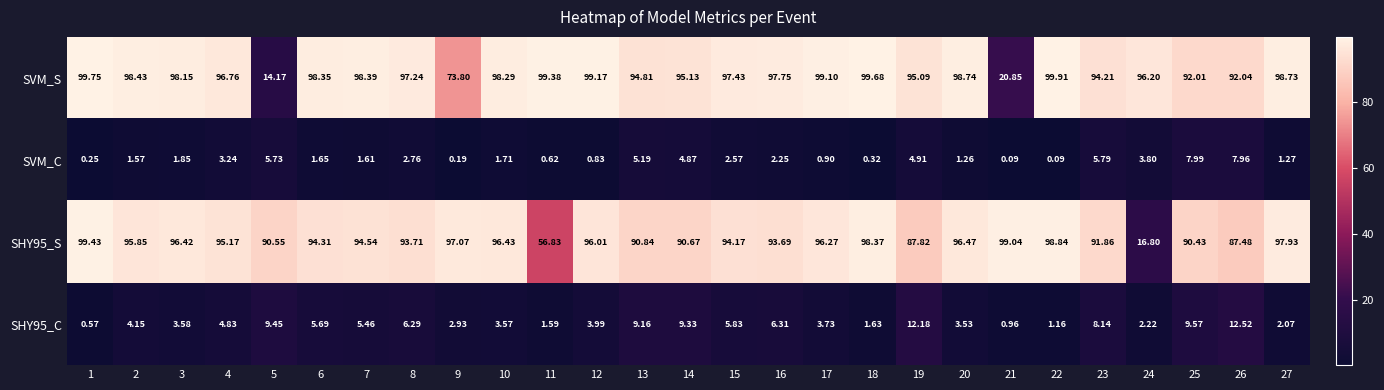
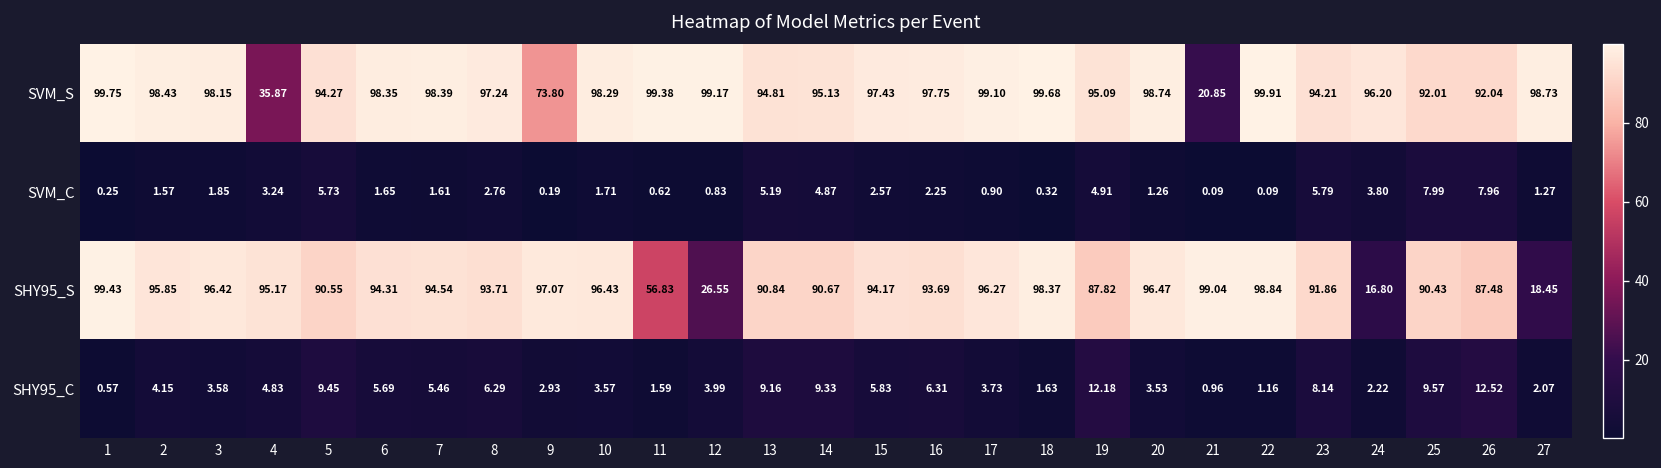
  {
    "SVM_S": {
      "1": 99.75,
      "2": 98.43,
      "3": 98.15,
-     "4": 96.76,
-     "5": 14.17,
+     "4": 35.87,
+     "5": 94.27,
      "6": 98.35,
      "7": 98.39,
      "8": 97.24,
      "9": 73.80,
      "10": 98.29,
      "11": 99.38,
      "12": 99.17,
      "13": 94.81,
      "14": 95.13,
      "15": 97.43,
      "16": 97.75,
      "17": 99.10,
      "18": 99.68,
      "19": 95.09,
      "20": 98.74,
      "21": 20.85,
      "22": 99.91,
      "23": 94.21,
      "24": 96.20,
      "25": 92.01,
      "26": 92.04,
      "27": 98.73
    },
    "SVM_C": {
      "1": 0.25,
      "2": 1.57,
      "3": 1.85,
      "4": 3.24,
      "5": 5.73,
      "6": 1.65,
      "7": 1.61,
      "8": 2.76,
      "9": 0.19,
      "10": 1.71,
      "11": 0.62,
      "12": 0.83,
      "13": 5.19,
      "14": 4.87,
      "15": 2.57,
      "16": 2.25,
      "17": 0.90,
      "18": 0.32,
      "19": 4.91,
      "20": 1.26,
      "21": 0.09,
      "22": 0.09,
      "23": 5.79,
      "24": 3.80,
      "25": 7.99,
      "26": 7.96,
      "27": 1.27
    },
    "SHY95_S": {
      "1": 99.43,
      "2": 95.85,
      "3": 96.42,
      "4": 95.17,
      "5": 90.55,
      "6": 94.31,
      "7": 94.54,
      "8": 93.71,
      "9": 97.07,
      "10": 96.43,
      "11": 56.83,
-     "12": 96.01,
+     "12": 26.55,
      "13": 90.84,
      "14": 90.67,
      "15": 94.17,
      "16": 93.69,
      "17": 96.27,
      "18": 98.37,
      "19": 87.82,
      "20": 96.47,
      "21": 99.04,
      "22": 98.84,
      "23": 91.86,
      "24": 16.80,
      "25": 90.43,
      "26": 87.48,
-     "27": 97.93
+     "27": 18.45
    },
    "SHY95_C": {
      "1": 0.57,
      "2": 4.15,
      "3": 3.58,
      "4": 4.83,
      "5": 9.45,
      "6": 5.69,
      "7": 5.46,
      "8": 6.29,
      "9": 2.93,
      "10": 3.57,
      "11": 1.59,
      "12": 3.99,
      "13": 9.16,
      "14": 9.33,
      "15": 5.83,
      "16": 6.31,
      "17": 3.73,
      "18": 1.63,
      "19": 12.18,
      "20": 3.53,
      "21": 0.96,
      "22": 1.16,
      "23": 8.14,
      "24": 2.22,
      "25": 9.57,
      "26": 12.52,
      "27": 2.07
    }
  }
